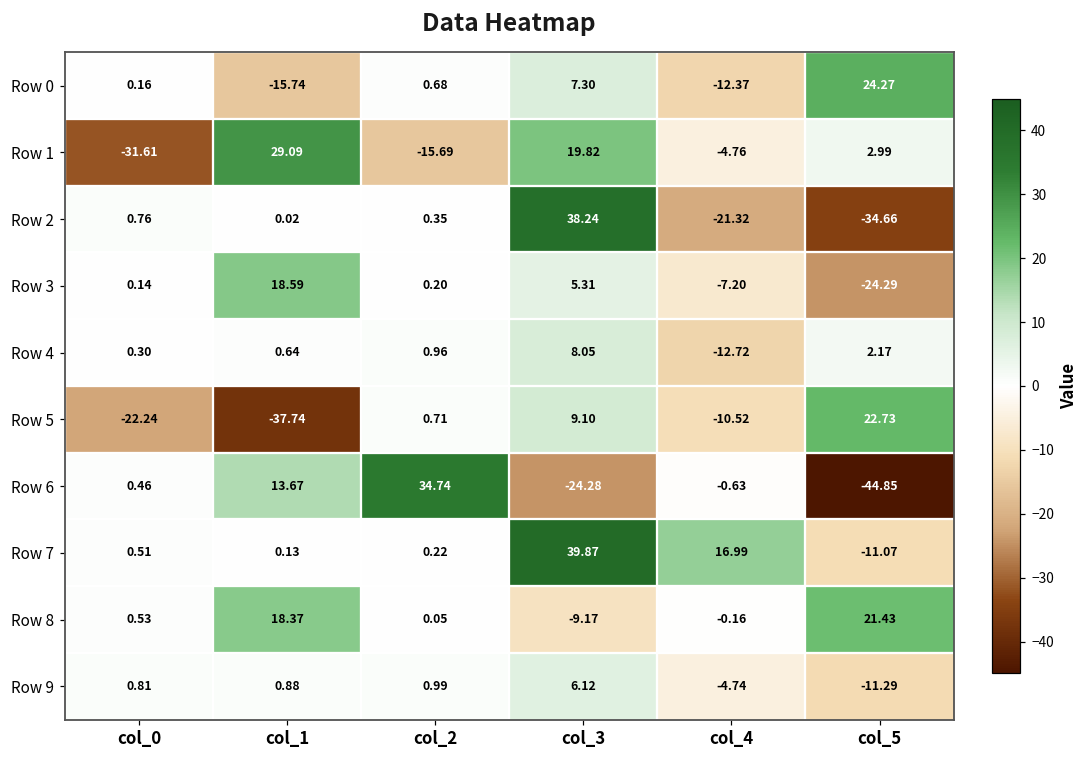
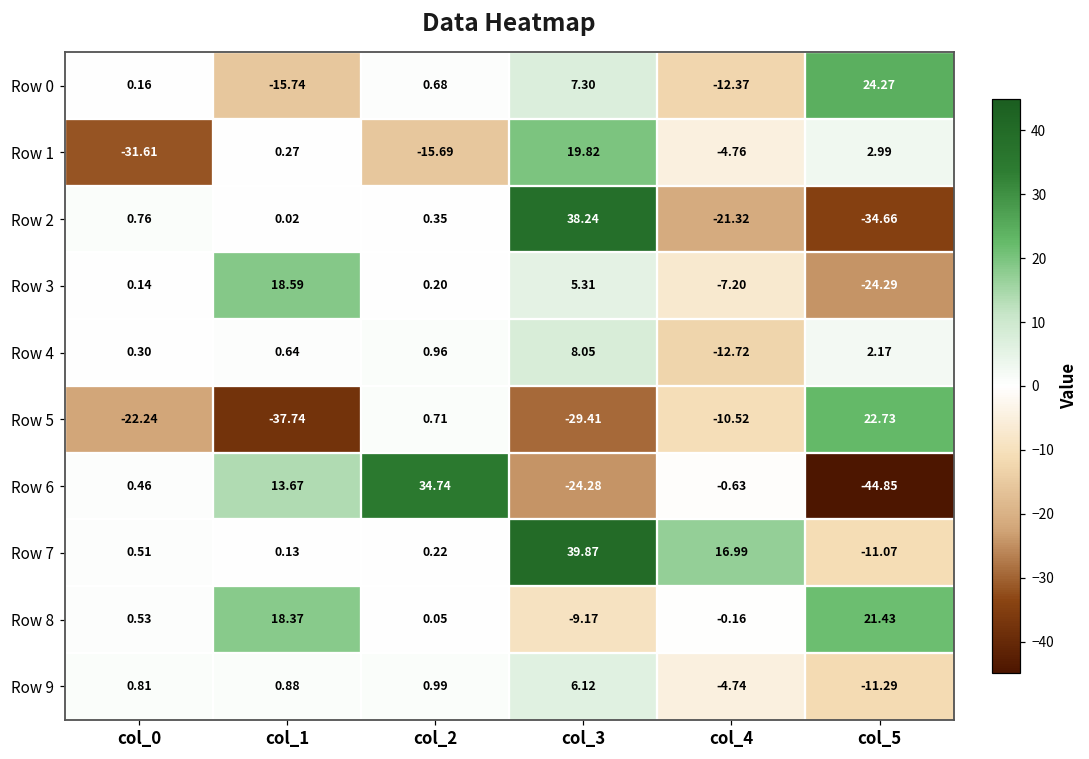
  {
    "Row 0": {
      "col_0": 0.16,
      "col_1": -15.74,
      "col_2": 0.68,
      "col_3": 7.30,
      "col_4": -12.37,
      "col_5": 24.27
    },
    "Row 1": {
      "col_0": -31.61,
-     "col_1": 29.09,
+     "col_1": 0.27,
      "col_2": -15.69,
      "col_3": 19.82,
      "col_4": -4.76,
      "col_5": 2.99
    },
    "Row 2": {
      "col_0": 0.76,
      "col_1": 0.02,
      "col_2": 0.35,
      "col_3": 38.24,
      "col_4": -21.32,
      "col_5": -34.66
    },
    "Row 3": {
      "col_0": 0.14,
      "col_1": 18.59,
      "col_2": 0.20,
      "col_3": 5.31,
      "col_4": -7.20,
      "col_5": -24.29
    },
    "Row 4": {
      "col_0": 0.30,
      "col_1": 0.64,
      "col_2": 0.96,
      "col_3": 8.05,
      "col_4": -12.72,
      "col_5": 2.17
    },
    "Row 5": {
      "col_0": -22.24,
      "col_1": -37.74,
      "col_2": 0.71,
-     "col_3": 9.10,
+     "col_3": -29.41,
      "col_4": -10.52,
      "col_5": 22.73
    },
    "Row 6": {
      "col_0": 0.46,
      "col_1": 13.67,
      "col_2": 34.74,
      "col_3": -24.28,
      "col_4": -0.63,
      "col_5": -44.85
    },
    "Row 7": {
      "col_0": 0.51,
      "col_1": 0.13,
      "col_2": 0.22,
      "col_3": 39.87,
      "col_4": 16.99,
      "col_5": -11.07
    },
    "Row 8": {
      "col_0": 0.53,
      "col_1": 18.37,
      "col_2": 0.05,
      "col_3": -9.17,
      "col_4": -0.16,
      "col_5": 21.43
    },
    "Row 9": {
      "col_0": 0.81,
      "col_1": 0.88,
      "col_2": 0.99,
      "col_3": 6.12,
      "col_4": -4.74,
      "col_5": -11.29
    }
  }
